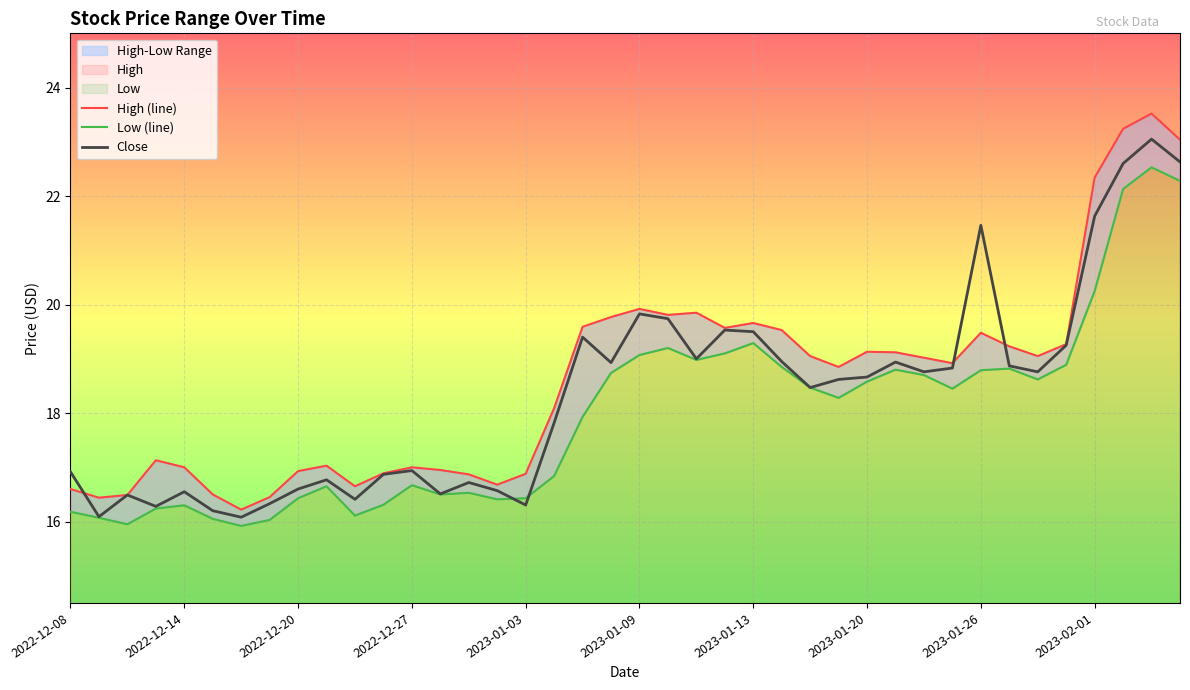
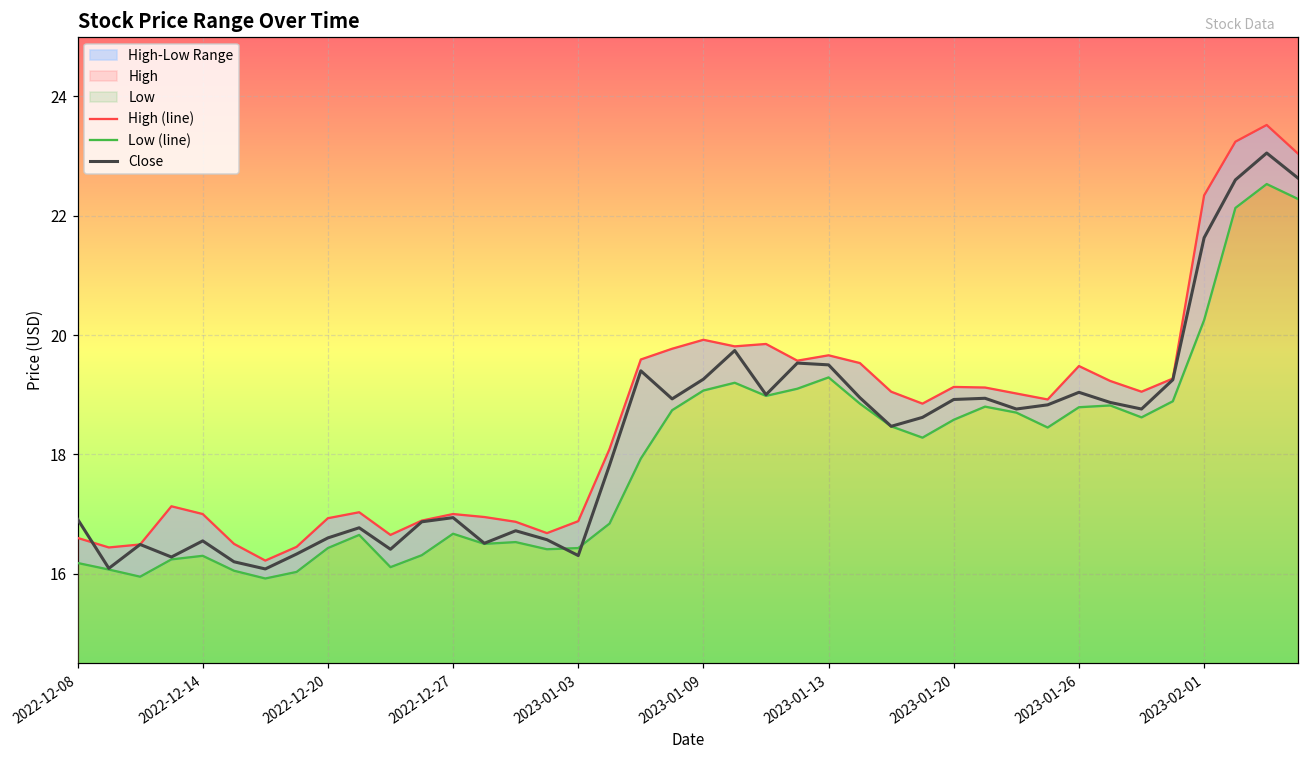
  {
    "Close": {
      "2022-12-08": 16.9,
      "2022-12-14": 16.5,
      "2022-12-20": 16.6,
      "2022-12-27": 16.9,
      "2023-01-03": 16.3,
-     "2023-01-09": 19.8,
+     "2023-01-09": 19.3,
      "2023-01-13": 19.5,
-     "2023-01-20": 18.7,
-     "2023-01-26": 21.5,
+     "2023-01-20": 18.9,
+     "2023-01-26": 19.0,
      "2023-02-01": 21.6
    }
  }
